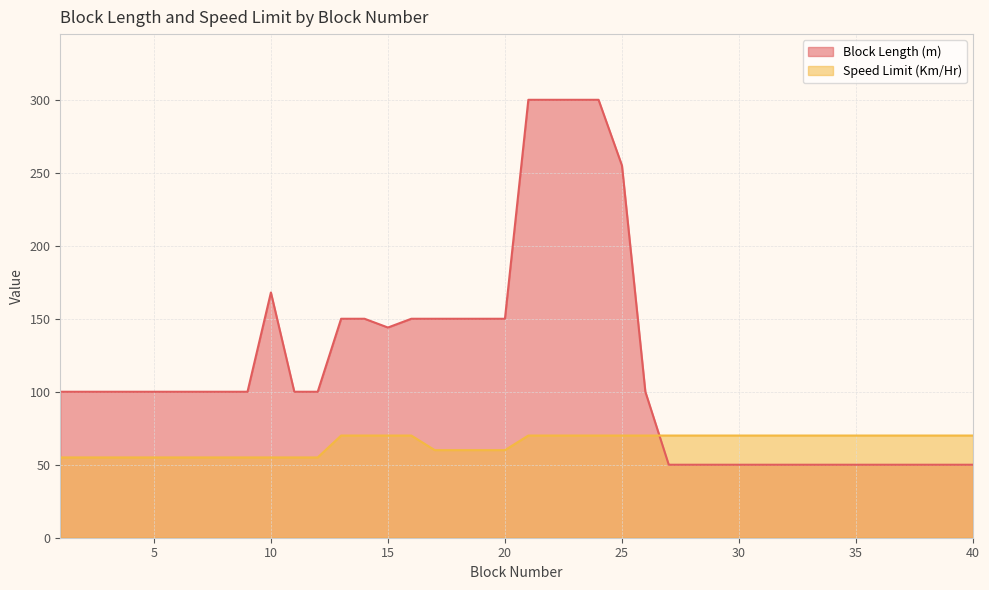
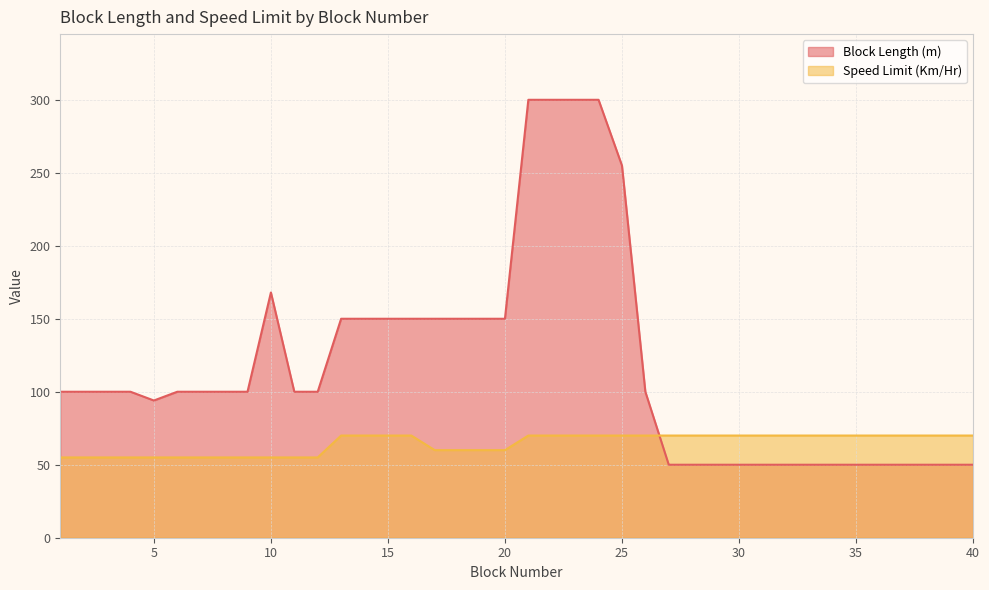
  {
    "Block Length (m)": {
-     "5": 100,
+     "5": 94,
      "10": 168,
-     "15": 144,
+     "15": 150,
      "20": 150,
      "25": 255,
      "30": 50,
      "35": 50,
      "40": 50
    },
    "Speed Limit (Km/Hr)": {
      "5": 55,
      "10": 55,
      "15": 70,
      "20": 60,
      "25": 70,
      "30": 70,
      "35": 70,
      "40": 70
    }
  }
